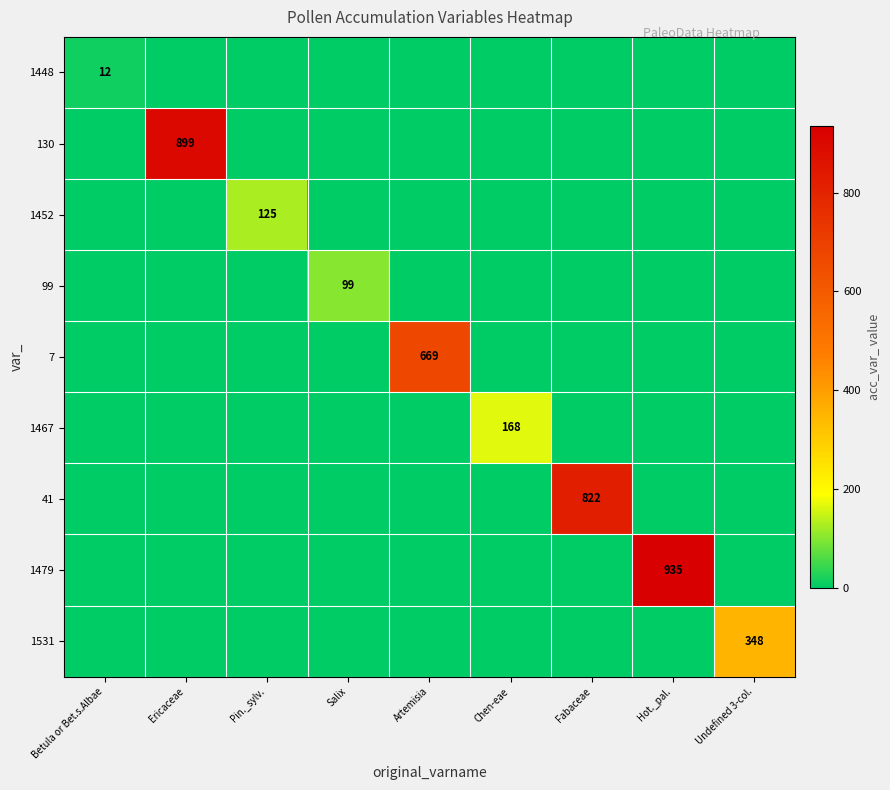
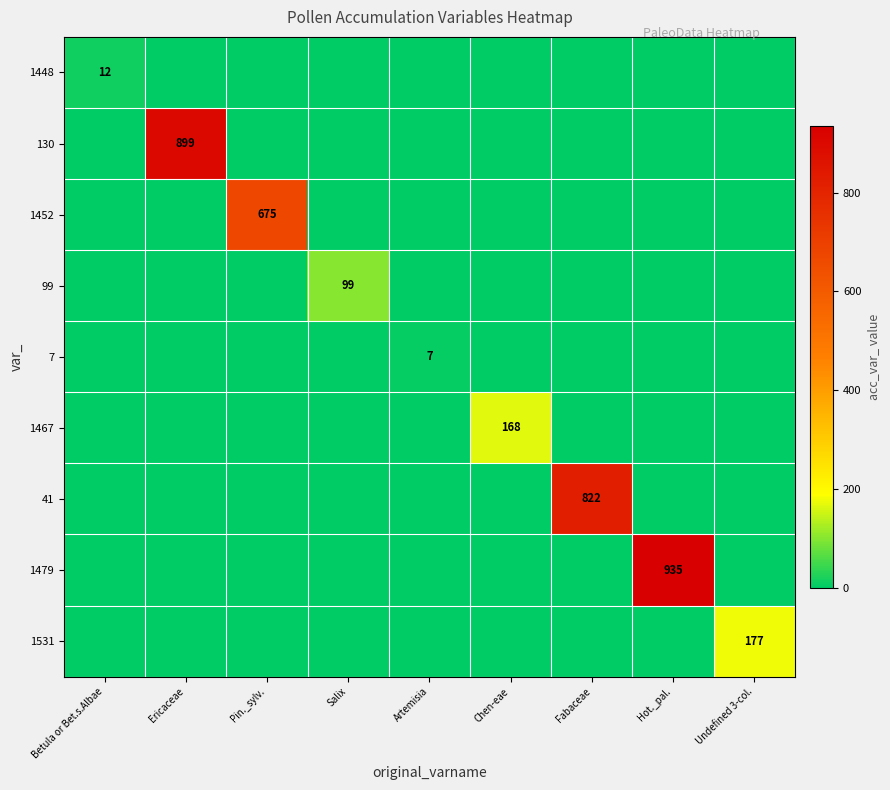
  {
    "1448": {
      "Betula or Bet.s.Albae": 12
    },
    "130": {
      "Ericaceae": 899
    },
    "1452": {
-     "Pin._sylv.": 125
+     "Pin._sylv.": 675
    },
    "99": {
      "Salix": 99
    },
    "7": {
-     "Artemisia": 669
+     "Artemisia": 7
    },
    "1467": {
      "Chen-eae": 168
    },
    "41": {
      "Fabaceae": 822
    },
    "1479": {
      "Hot._pal.": 935
    },
    "1531": {
-     "Undefined 3-col.": 348
+     "Undefined 3-col.": 177
    }
  }
